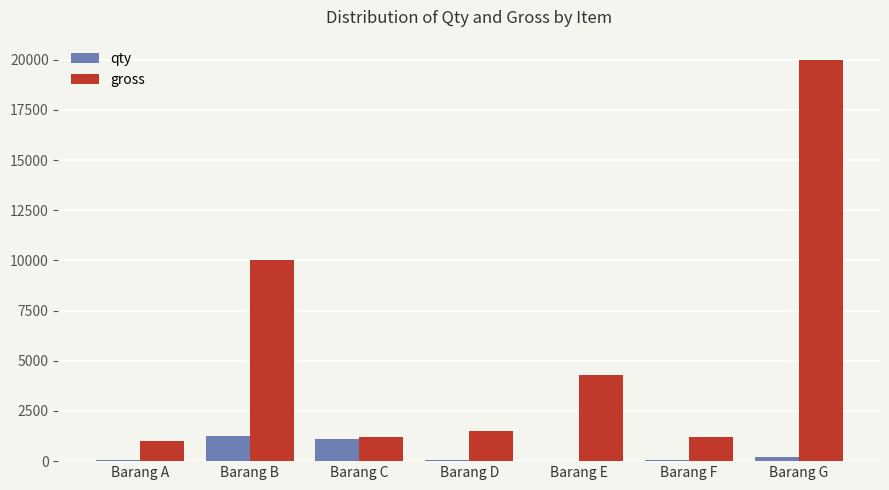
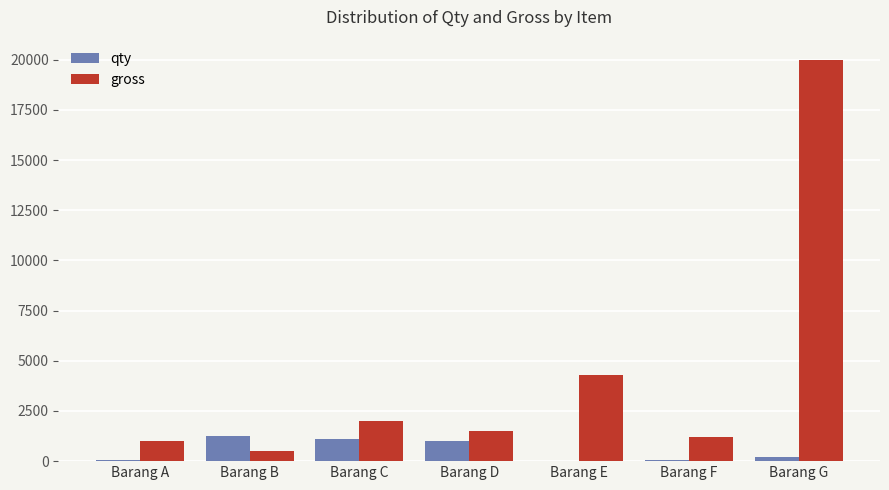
  {
    "qty": {
      "Barang B": 1200,
      "Barang C": 1100,
-     "Barang D": 100,
+     "Barang D": 1000,
      "Barang G": 200
    },
    "gross": {
      "Barang A": 1000,
-     "Barang B": 10000,
-     "Barang C": 1200,
+     "Barang B": 500,
+     "Barang C": 2000,
      "Barang D": 1500,
      "Barang E": 4300,
      "Barang F": 1200,
      "Barang G": 20000
    }
  }
